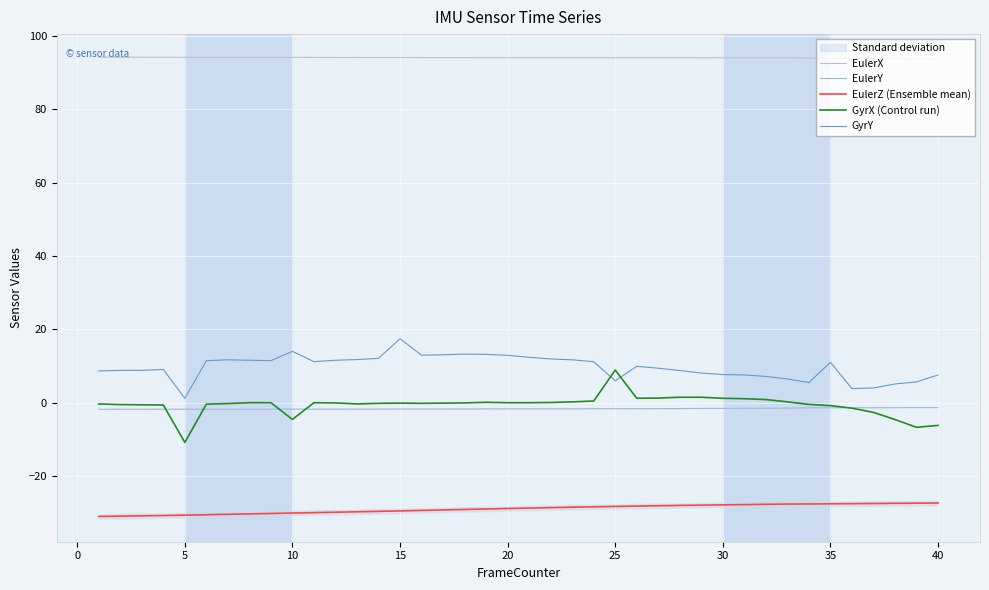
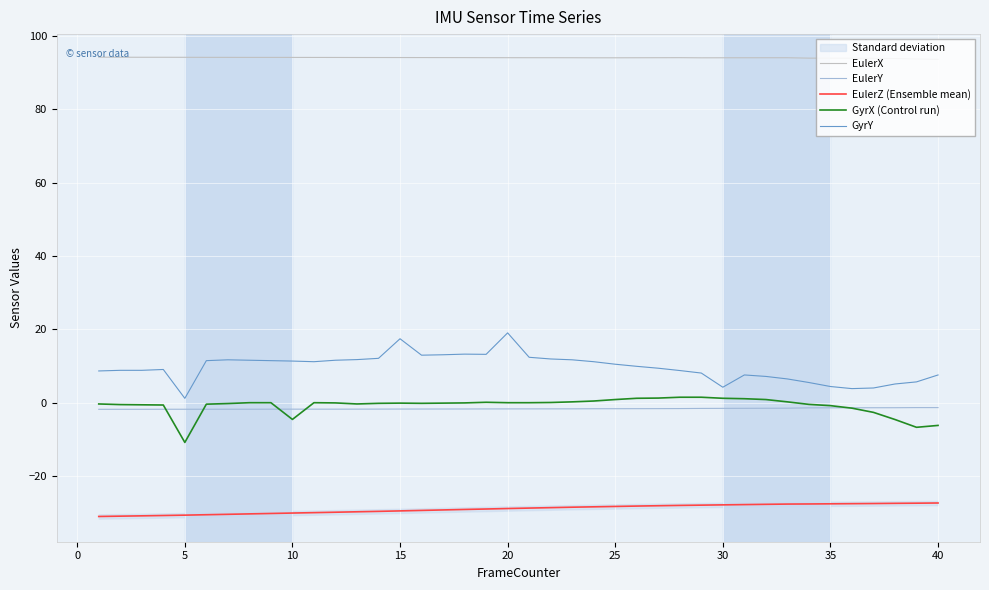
  {
    "GyrX (Control run)": {
      "5": -11,
      "10": -5,
      "15": 0,
      "20": 0,
-     "25": 9,
+     "25": 1,
      "30": 1,
      "40": -6
    },
    "GyrY": {
      "5": 1,
-     "10": 14,
+     "10": 11,
      "15": 17,
-     "20": 13,
-     "25": 6,
-     "30": 8,
-     "35": 11,
+     "20": 19,
+     "25": 10,
+     "30": 4,
+     "35": 4,
      "40": 8
    }
  }
